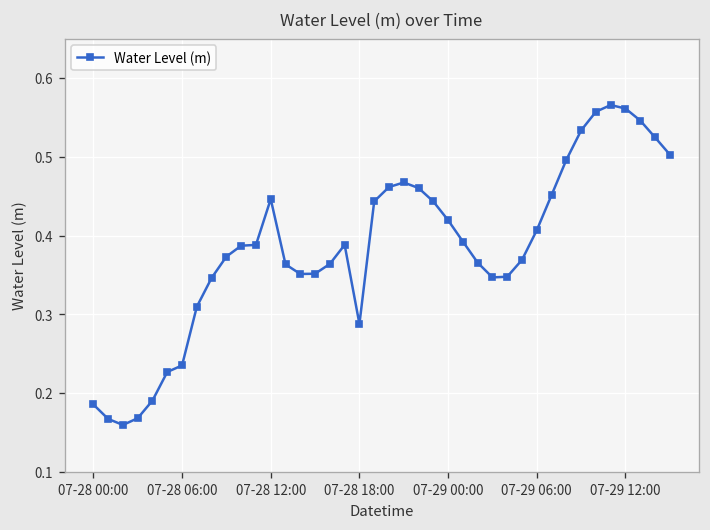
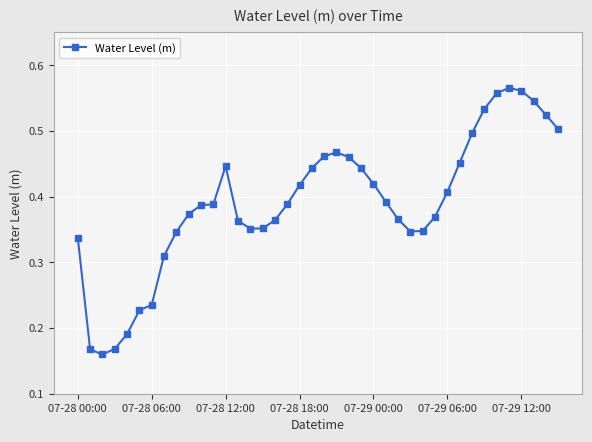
  {
-   "07-28 00:00": 0.19,
+   "07-28 00:00": 0.34,
    "07-28 06:00": 0.24,
    "07-28 12:00": 0.45,
-   "07-28 18:00": 0.29,
+   "07-28 18:00": 0.42,
    "07-29 00:00": 0.42,
    "07-29 06:00": 0.41,
    "07-29 12:00": 0.56
  }
